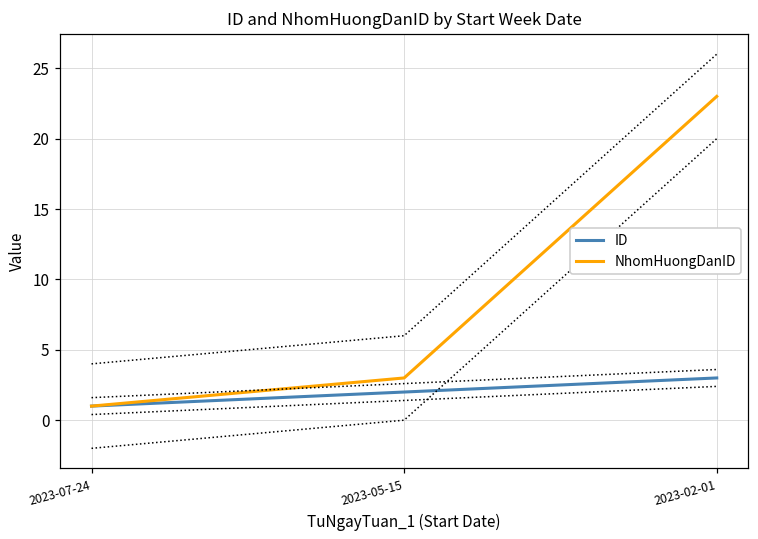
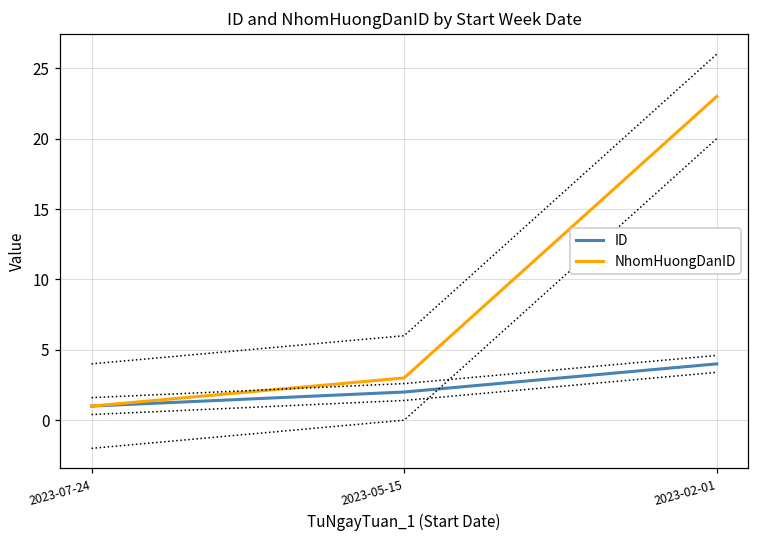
  {
    "ID": {
      "2023-05-15": 2,
-     "2023-02-01": 3
+     "2023-02-01": 4
    },
    "NhomHuongDanID": {
      "2023-05-15": 3,
      "2023-02-01": 23
    }
  }
